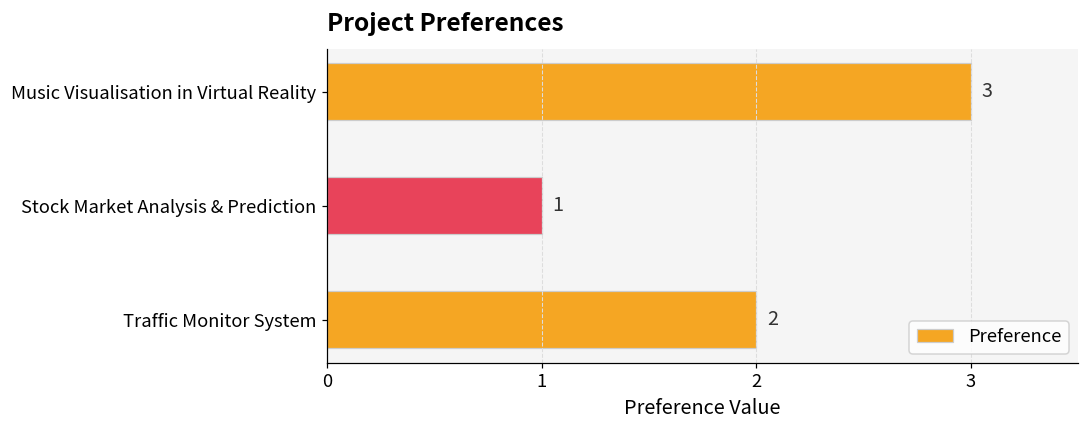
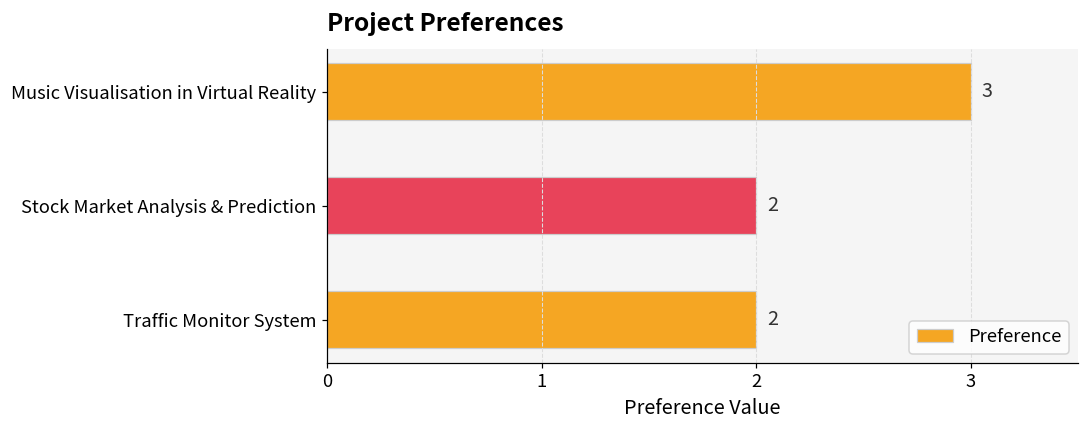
  {
    "Music Visualisation in Virtual Reality": 3,
-   "Stock Market Analysis & Prediction": 1,
+   "Stock Market Analysis & Prediction": 2,
    "Traffic Monitor System": 2
  }
